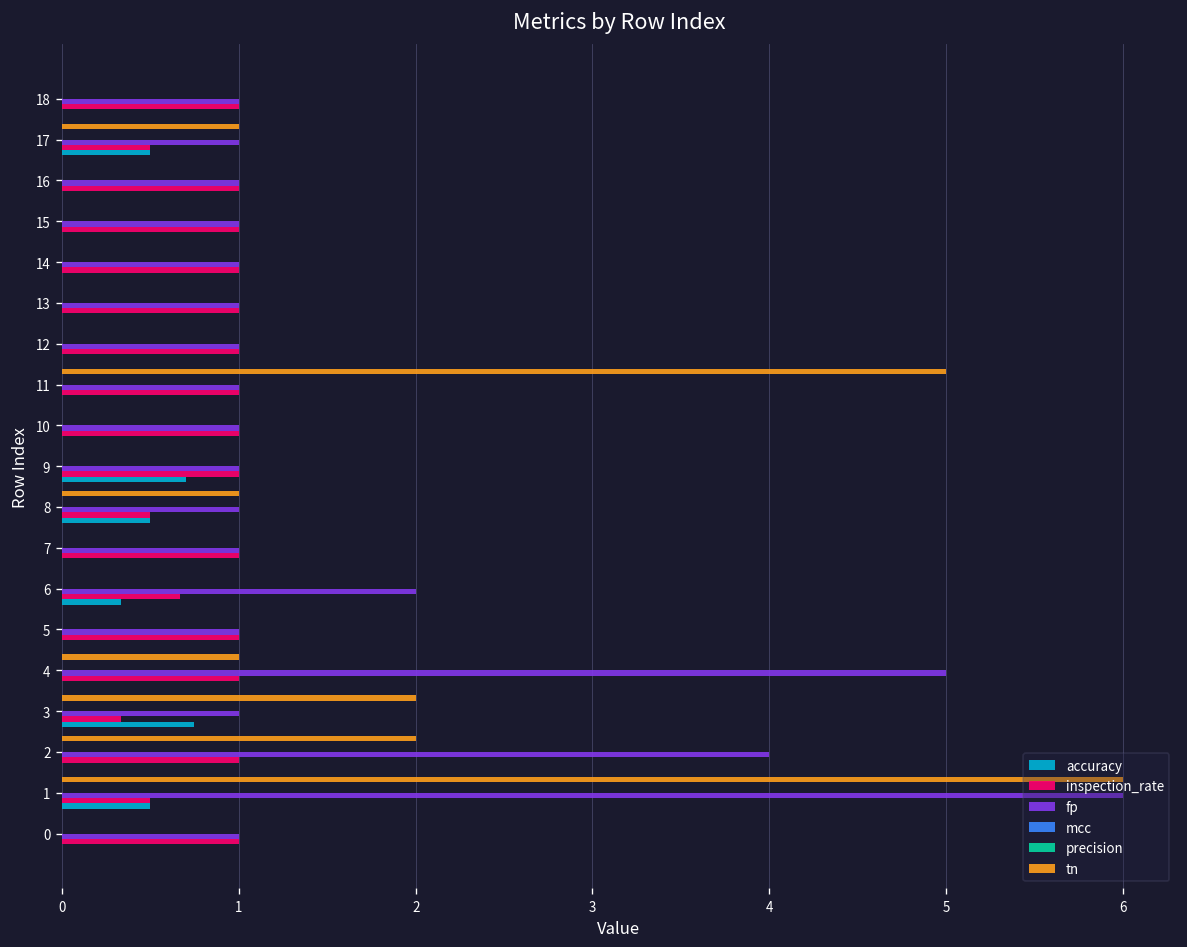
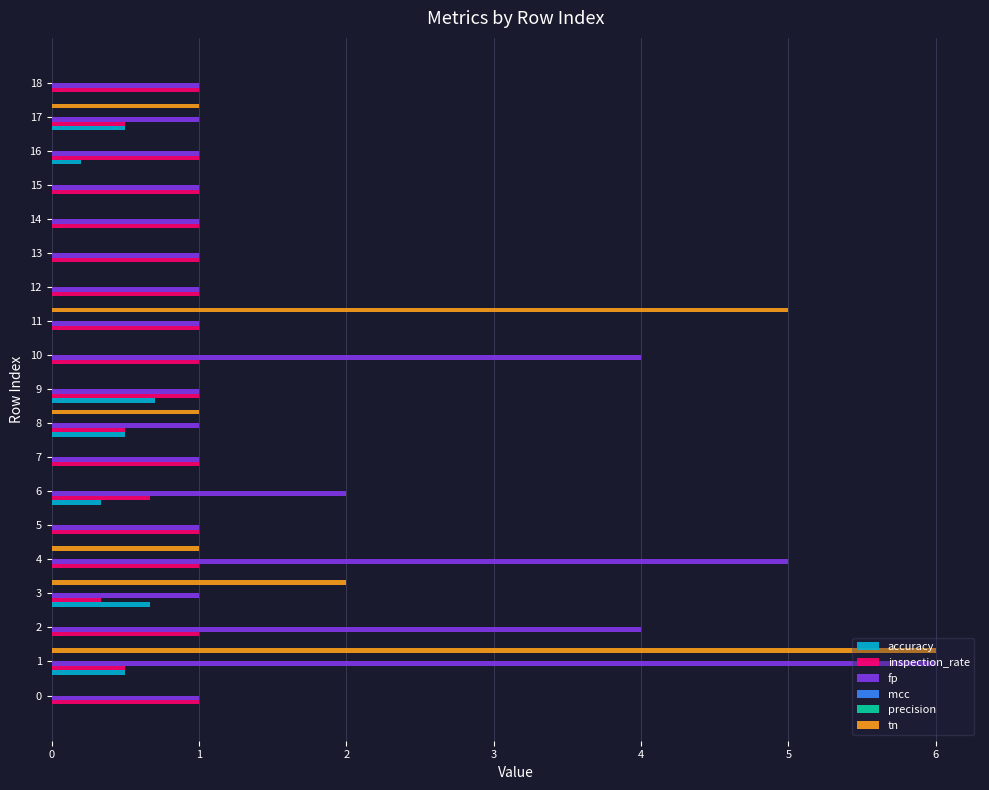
  {
    "accuracy": {
      "18": 0.00,
      "17": 0.50,
-     "16": 0.0,
+     "16": 0.2,
      "15": 0.00,
      "14": 0.00,
      "13": 0.00,
      "12": 0.00,
      "11": 0.00,
      "10": 0.00,
      "9": 0.70,
      "8": 0.50,
      "7": 0.00,
      "6": 0.33,
      "5": 0.00,
      "4": 0.00,
-     "3": 0.75,
+     "3": 0.67,
      "2": 0.00,
      "1": 0.50,
      "0": 0.00
    },
    "inspection_rate": {
      "18": 1.00,
      "17": 0.50,
      "16": 1.00,
      "15": 1.00,
      "14": 1.00,
      "13": 1.00,
      "12": 1.00,
      "11": 1.00,
      "10": 1.00,
      "9": 1.00,
      "8": 0.50,
      "7": 1.00,
      "6": 0.67,
      "5": 1.00,
      "4": 1.00,
      "3": 0.33,
      "2": 1.00,
      "1": 0.50,
      "0": 1.00
    },
    "fp": {
      "18": 1,
      "17": 1,
      "16": 1,
      "15": 1,
      "14": 1,
      "13": 1,
      "12": 1,
      "11": 1,
-     "10": 1,
+     "10": 4,
      "9": 1,
      "8": 1,
      "7": 1,
      "6": 2,
      "5": 1,
      "4": 5,
      "3": 1,
      "2": 4,
      "0": 1
    },
    "mcc": {
      "18": 0.00,
      "17": 0.00,
      "16": 0.00,
      "15": 0.00,
      "14": 0.00,
      "13": 0.00,
      "12": 0.00,
      "11": 0.00,
      "10": 0.00,
      "9": 0.00,
      "8": 0.00,
      "7": 0.00,
      "6": 0.00,
      "5": 0.00,
      "4": 0.00,
      "3": 0.00,
      "2": 0.00,
      "1": 0.00,
      "0": 0.00
    },
    "precision": {
      "18": 0.00,
      "17": 0.00,
      "16": 0.00,
      "15": 0.00,
      "14": 0.00,
      "13": 0.00,
      "12": 0.00,
      "11": 0.00,
      "10": 0.00,
      "9": 0.00,
      "8": 0.00,
      "7": 0.00,
      "6": 0.00,
      "5": 0.00,
      "4": 0.00,
      "3": 0.00,
      "2": 0.00,
      "1": 0.00,
      "0": 0.00
    },
    "tn": {
      "18": 0,
      "17": 1,
      "16": 0,
      "15": 0,
      "14": 0,
      "13": 0,
      "12": 0,
      "11": 5,
      "10": 0,
      "9": 0,
      "8": 1,
      "7": 0,
      "6": 0,
      "5": 0,
      "4": 1,
      "3": 2,
-     "2": 2,
+     "2": 0,
      "0": 0
    }
  }
